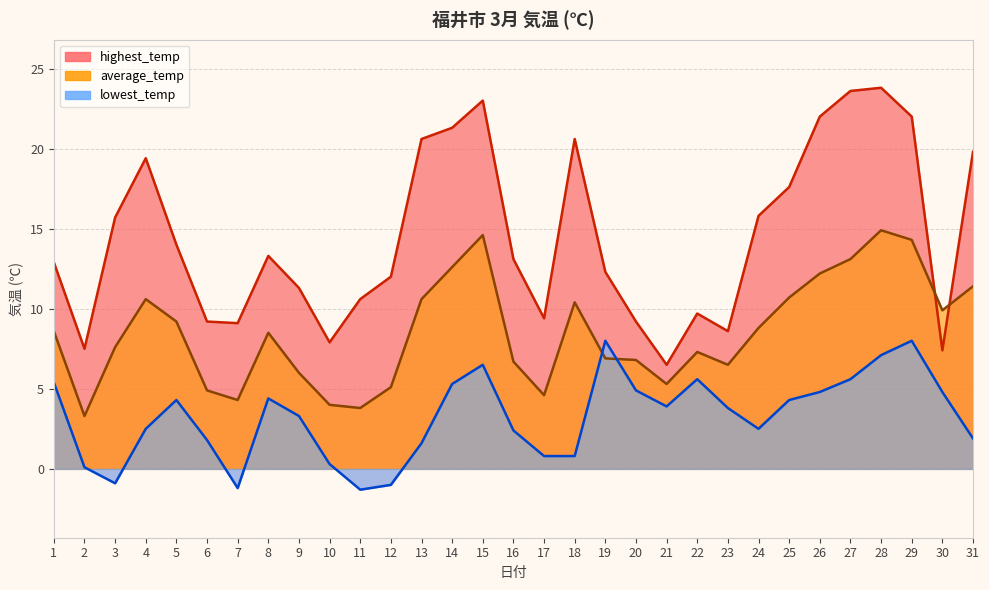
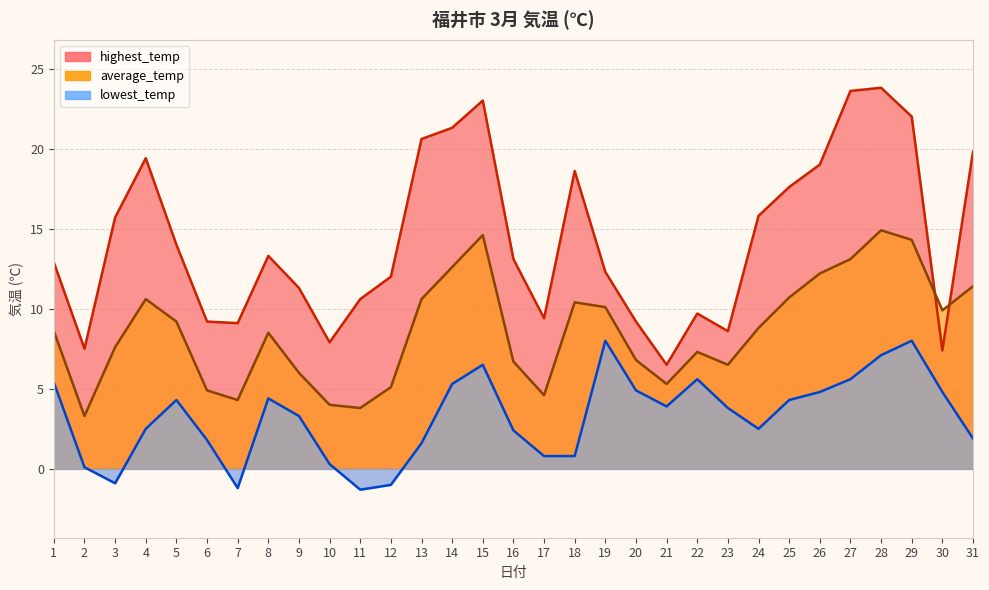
  {
    "highest_temp": {
      "1": 12.9,
      "2": 7.5,
      "3": 15.7,
      "4": 19.4,
      "5": 14.0,
      "6": 9.2,
      "7": 9.1,
      "8": 13.3,
      "9": 11.3,
      "10": 7.9,
      "11": 10.6,
      "12": 12.0,
      "13": 20.6,
      "14": 21.3,
      "15": 23.0,
      "16": 13.1,
      "17": 9.4,
-     "18": 20.6,
+     "18": 18.6,
      "19": 12.3,
      "20": 9.2,
      "21": 6.5,
      "22": 9.7,
      "23": 8.6,
      "24": 15.8,
      "25": 17.6,
-     "26": 22,
+     "26": 19,
      "27": 23.6,
      "28": 23.8,
      "29": 22.0,
      "30": 7.4,
      "31": 19.8
    },
    "average_temp": {
      "1": 8.6,
      "2": 3.3,
      "3": 7.6,
      "4": 10.6,
      "5": 9.2,
      "6": 4.9,
      "7": 4.3,
      "8": 8.5,
      "9": 6.0,
      "10": 4.0,
      "11": 3.8,
      "12": 5.1,
      "13": 10.6,
      "14": 12.6,
      "15": 14.6,
      "16": 6.7,
      "17": 4.6,
      "18": 10.4,
-     "19": 6.9,
+     "19": 10.1,
      "20": 6.8,
      "21": 5.3,
      "22": 7.3,
      "23": 6.5,
      "24": 8.8,
      "25": 10.7,
      "26": 12.2,
      "27": 13.1,
      "28": 14.9,
      "29": 14.3,
      "30": 9.9,
      "31": 11.4
    }
  }
